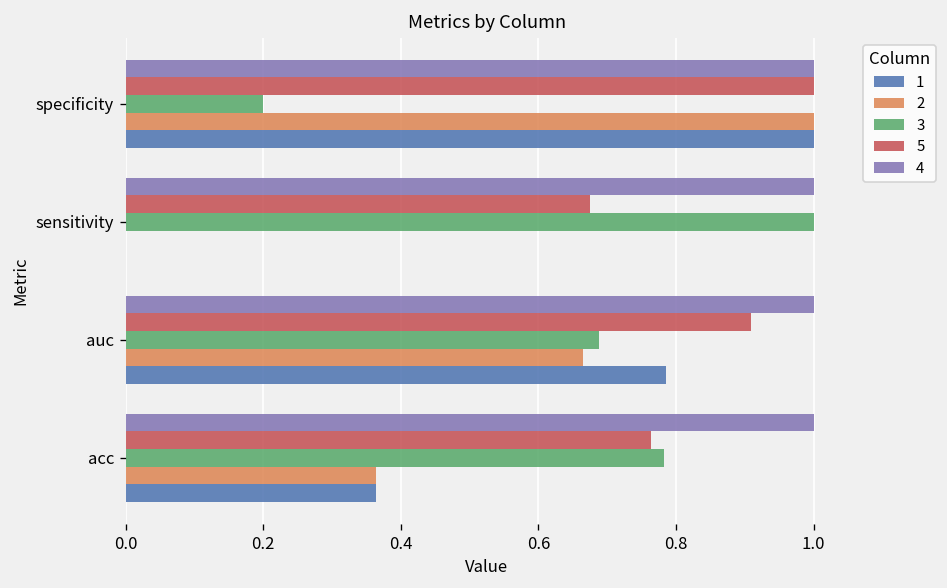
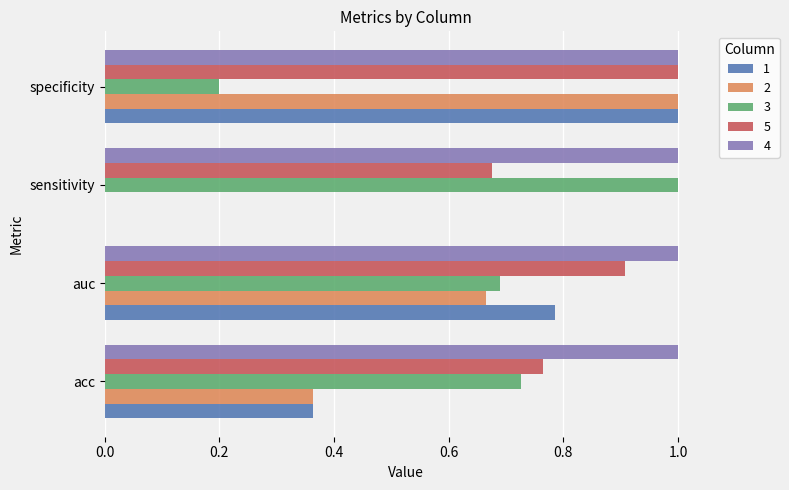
  {
    "3": {
      "specificity": 0.20,
      "sensitivity": 1.00,
      "auc": 0.69,
-     "acc": 0.78
+     "acc": 0.73
    }
  }
